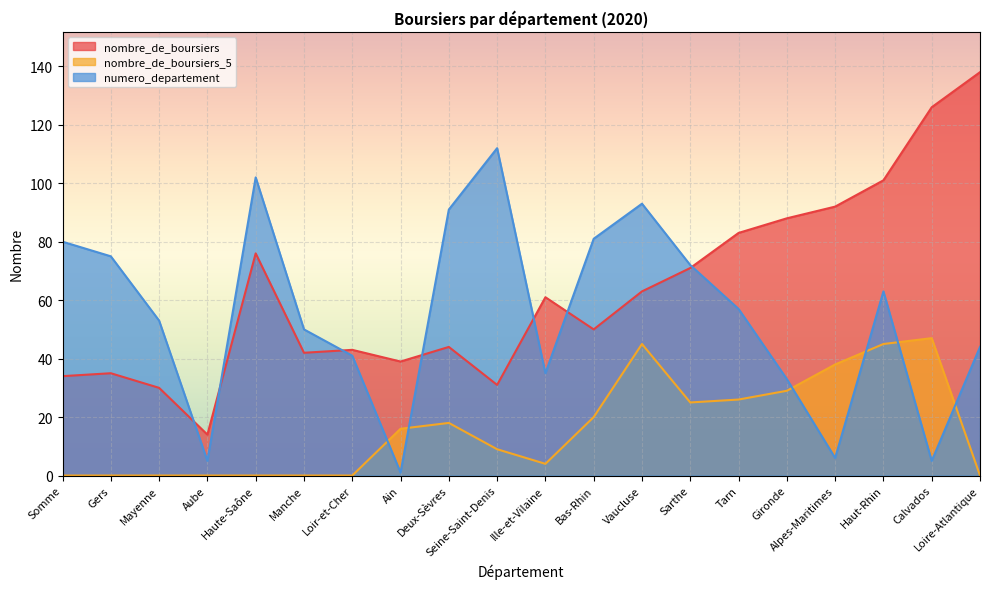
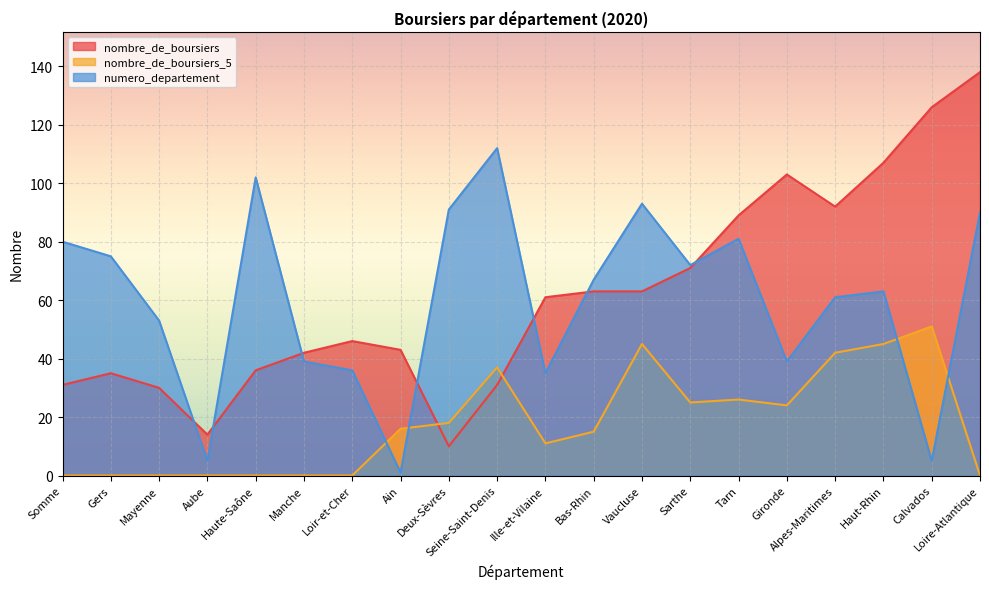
  {
    "nombre_de_boursiers": {
-     "Somme": 34,
+     "Somme": 31,
      "Gers": 35,
      "Mayenne": 30,
      "Aube": 14,
-     "Haute-Saône": 76,
+     "Haute-Saône": 36,
      "Manche": 42,
-     "Loir-et-Cher": 43,
-     "Ain": 39,
-     "Deux-Sèvres": 44,
+     "Loir-et-Cher": 46,
+     "Ain": 43,
+     "Deux-Sèvres": 10,
      "Seine-Saint-Denis": 31,
      "Ille-et-Vilaine": 61,
-     "Bas-Rhin": 50,
+     "Bas-Rhin": 63,
      "Vaucluse": 63,
      "Sarthe": 71,
-     "Tarn": 83,
-     "Gironde": 88,
+     "Tarn": 89,
+     "Gironde": 103,
      "Alpes-Maritimes": 92,
-     "Haut-Rhin": 101,
+     "Haut-Rhin": 107,
      "Calvados": 126,
      "Loire-Atlantique": 138
    },
    "nombre_de_boursiers_5": {
      "Somme": 0,
      "Gers": 0,
      "Mayenne": 0,
      "Aube": 0,
      "Haute-Saône": 0,
      "Manche": 0,
      "Loir-et-Cher": 0,
      "Ain": 16,
      "Deux-Sèvres": 18,
-     "Seine-Saint-Denis": 9,
-     "Ille-et-Vilaine": 4,
-     "Bas-Rhin": 20,
+     "Seine-Saint-Denis": 37,
+     "Ille-et-Vilaine": 11,
+     "Bas-Rhin": 15,
      "Vaucluse": 45,
      "Sarthe": 25,
      "Tarn": 26,
-     "Gironde": 29,
-     "Alpes-Maritimes": 38,
+     "Gironde": 24,
+     "Alpes-Maritimes": 42,
      "Haut-Rhin": 45,
-     "Calvados": 47,
+     "Calvados": 51,
      "Loire-Atlantique": 0
    },
    "numero_departement": {
      "Somme": 80,
      "Gers": 75,
      "Mayenne": 53,
      "Aube": 5,
      "Haute-Saône": 102,
-     "Manche": 50,
-     "Loir-et-Cher": 41,
+     "Manche": 39,
+     "Loir-et-Cher": 36,
      "Ain": 1,
      "Deux-Sèvres": 91,
      "Seine-Saint-Denis": 112,
      "Ille-et-Vilaine": 35,
-     "Bas-Rhin": 81,
+     "Bas-Rhin": 67,
      "Vaucluse": 93,
      "Sarthe": 72,
-     "Tarn": 57,
-     "Gironde": 33,
-     "Alpes-Maritimes": 6,
+     "Tarn": 81,
+     "Gironde": 39,
+     "Alpes-Maritimes": 61,
      "Haut-Rhin": 63,
      "Calvados": 5,
-     "Loire-Atlantique": 44
+     "Loire-Atlantique": 90
    }
  }
